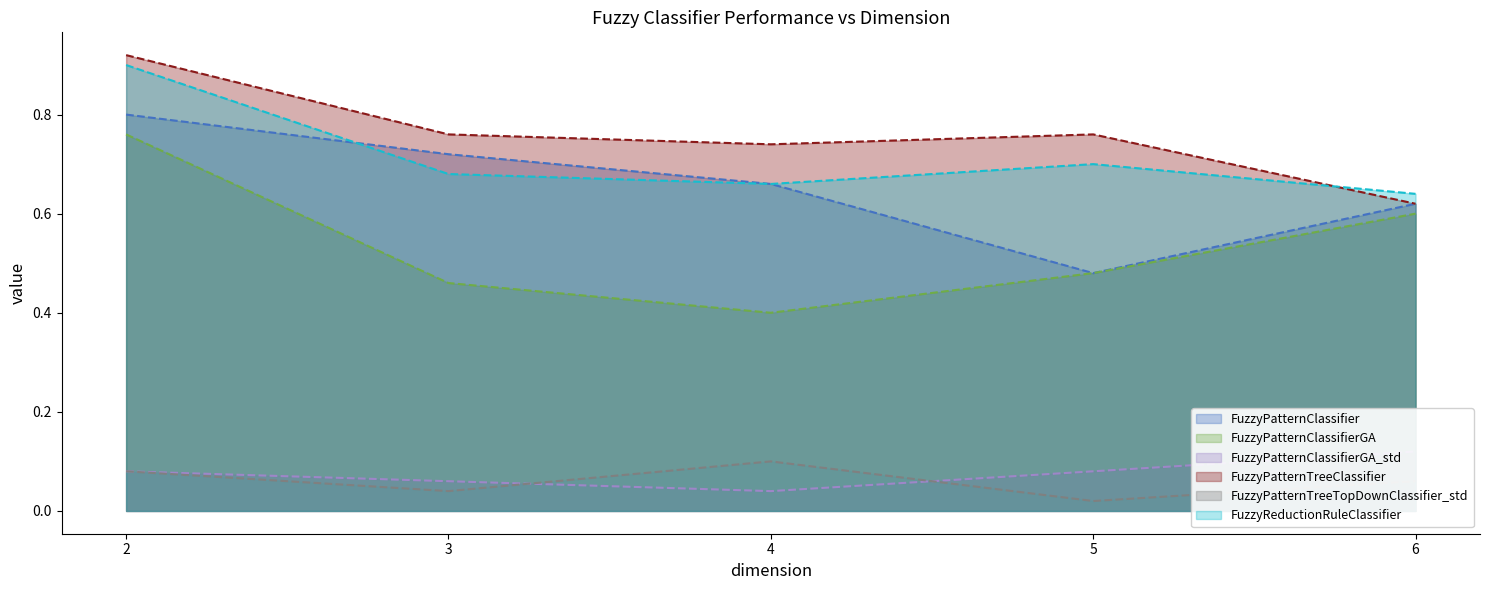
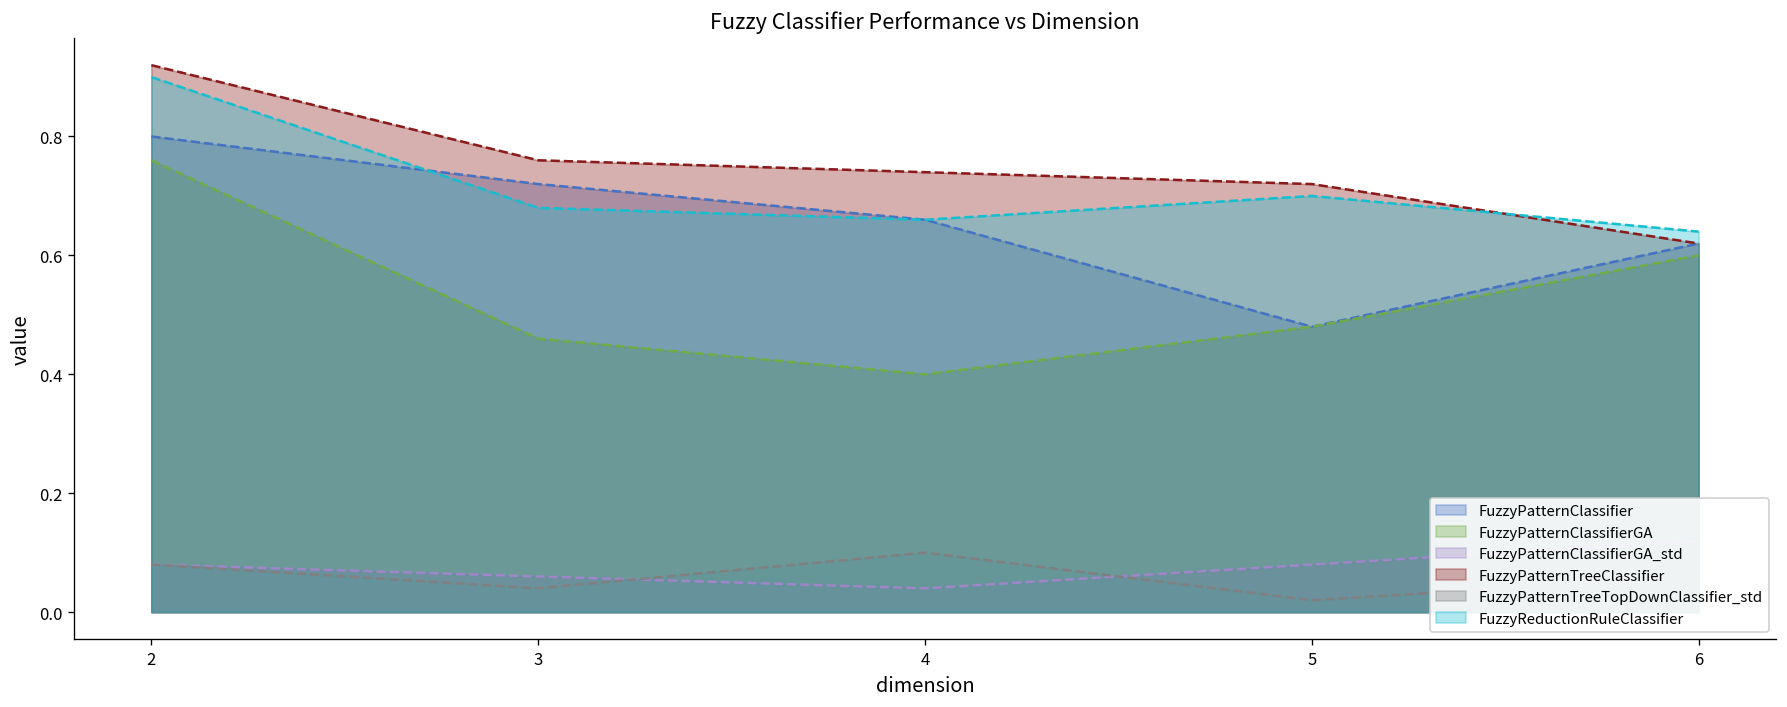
  {
    "FuzzyPatternTreeClassifier": {
      "2": 0.92,
      "3": 0.76,
      "4": 0.74,
-     "5": 0.76
+     "5": 0.72
    }
  }
